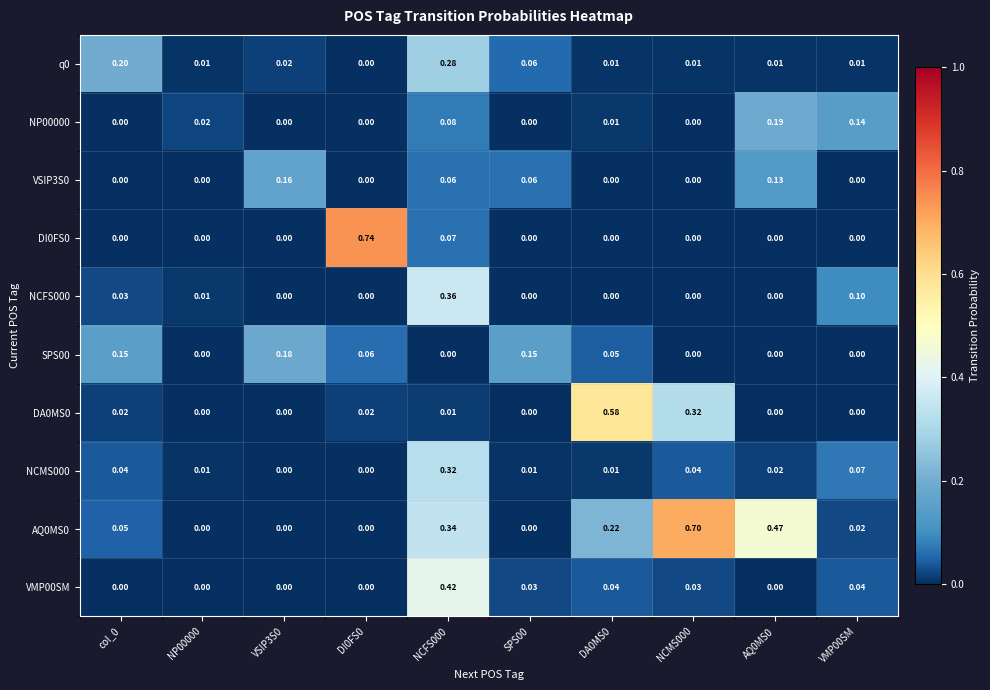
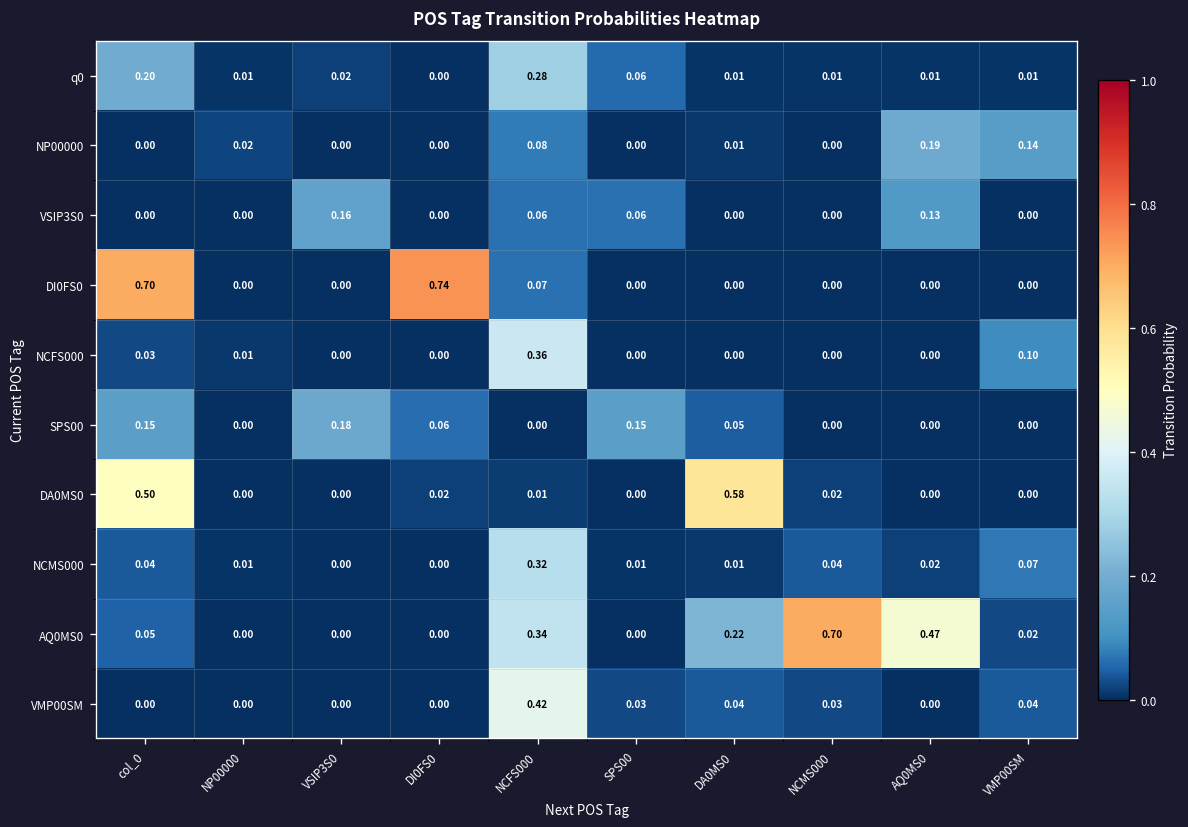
  {
    "q0": {
      "col_0": 0.20,
      "NP00000": 0.01,
      "VSIP3S0": 0.02,
      "DI0FS0": 0.00,
      "NCFS000": 0.28,
      "SPS00": 0.06,
      "DA0MS0": 0.01,
      "NCMS000": 0.01,
      "AQ0MS0": 0.01,
      "VMP00SM": 0.01
    },
    "NP00000": {
      "col_0": 0.00,
      "NP00000": 0.02,
      "VSIP3S0": 0.00,
      "DI0FS0": 0.00,
      "NCFS000": 0.08,
      "SPS00": 0.00,
      "DA0MS0": 0.01,
      "NCMS000": 0.00,
      "AQ0MS0": 0.19,
      "VMP00SM": 0.14
    },
    "VSIP3S0": {
      "col_0": 0.00,
      "NP00000": 0.00,
      "VSIP3S0": 0.16,
      "DI0FS0": 0.00,
      "NCFS000": 0.06,
      "SPS00": 0.06,
      "DA0MS0": 0.00,
      "NCMS000": 0.00,
      "AQ0MS0": 0.13,
      "VMP00SM": 0.00
    },
    "DI0FS0": {
-     "col_0": 0.00,
+     "col_0": 0.70,
      "NP00000": 0.00,
      "VSIP3S0": 0.00,
      "DI0FS0": 0.74,
      "NCFS000": 0.07,
      "SPS00": 0.00,
      "DA0MS0": 0.00,
      "NCMS000": 0.00,
      "AQ0MS0": 0.00,
      "VMP00SM": 0.00
    },
    "NCFS000": {
      "col_0": 0.03,
      "NP00000": 0.01,
      "VSIP3S0": 0.00,
      "DI0FS0": 0.00,
      "NCFS000": 0.36,
      "SPS00": 0.00,
      "DA0MS0": 0.00,
      "NCMS000": 0.00,
      "AQ0MS0": 0.00,
      "VMP00SM": 0.10
    },
    "SPS00": {
      "col_0": 0.15,
      "NP00000": 0.00,
      "VSIP3S0": 0.18,
      "DI0FS0": 0.06,
      "NCFS000": 0.00,
      "SPS00": 0.15,
      "DA0MS0": 0.05,
      "NCMS000": 0.00,
      "AQ0MS0": 0.00,
      "VMP00SM": 0.00
    },
    "DA0MS0": {
-     "col_0": 0.02,
+     "col_0": 0.50,
      "NP00000": 0.00,
      "VSIP3S0": 0.00,
      "DI0FS0": 0.02,
      "NCFS000": 0.01,
      "SPS00": 0.00,
      "DA0MS0": 0.58,
-     "NCMS000": 0.32,
+     "NCMS000": 0.02,
      "AQ0MS0": 0.00,
      "VMP00SM": 0.00
    },
    "NCMS000": {
      "col_0": 0.04,
      "NP00000": 0.01,
      "VSIP3S0": 0.00,
      "DI0FS0": 0.00,
      "NCFS000": 0.32,
      "SPS00": 0.01,
      "DA0MS0": 0.01,
      "NCMS000": 0.04,
      "AQ0MS0": 0.02,
      "VMP00SM": 0.07
    },
    "AQ0MS0": {
      "col_0": 0.05,
      "NP00000": 0.00,
      "VSIP3S0": 0.00,
      "DI0FS0": 0.00,
      "NCFS000": 0.34,
      "SPS00": 0.00,
      "DA0MS0": 0.22,
      "NCMS000": 0.70,
      "AQ0MS0": 0.47,
      "VMP00SM": 0.02
    },
    "VMP00SM": {
      "col_0": 0.00,
      "NP00000": 0.00,
      "VSIP3S0": 0.00,
      "DI0FS0": 0.00,
      "NCFS000": 0.42,
      "SPS00": 0.03,
      "DA0MS0": 0.04,
      "NCMS000": 0.03,
      "AQ0MS0": 0.00,
      "VMP00SM": 0.04
    }
  }
